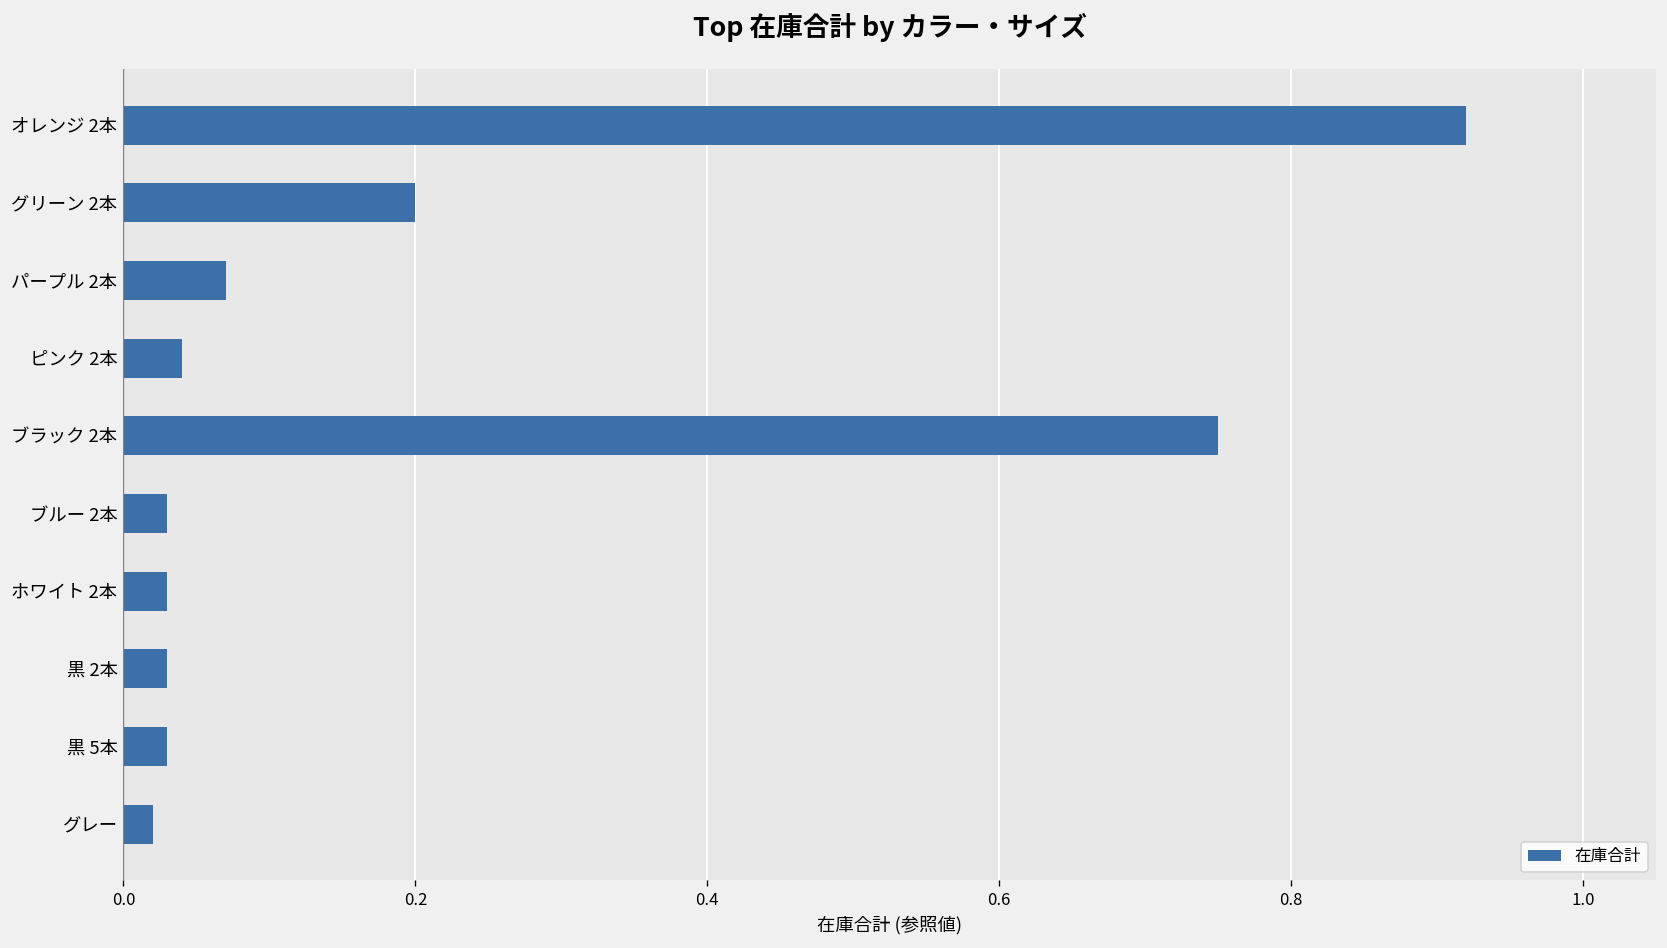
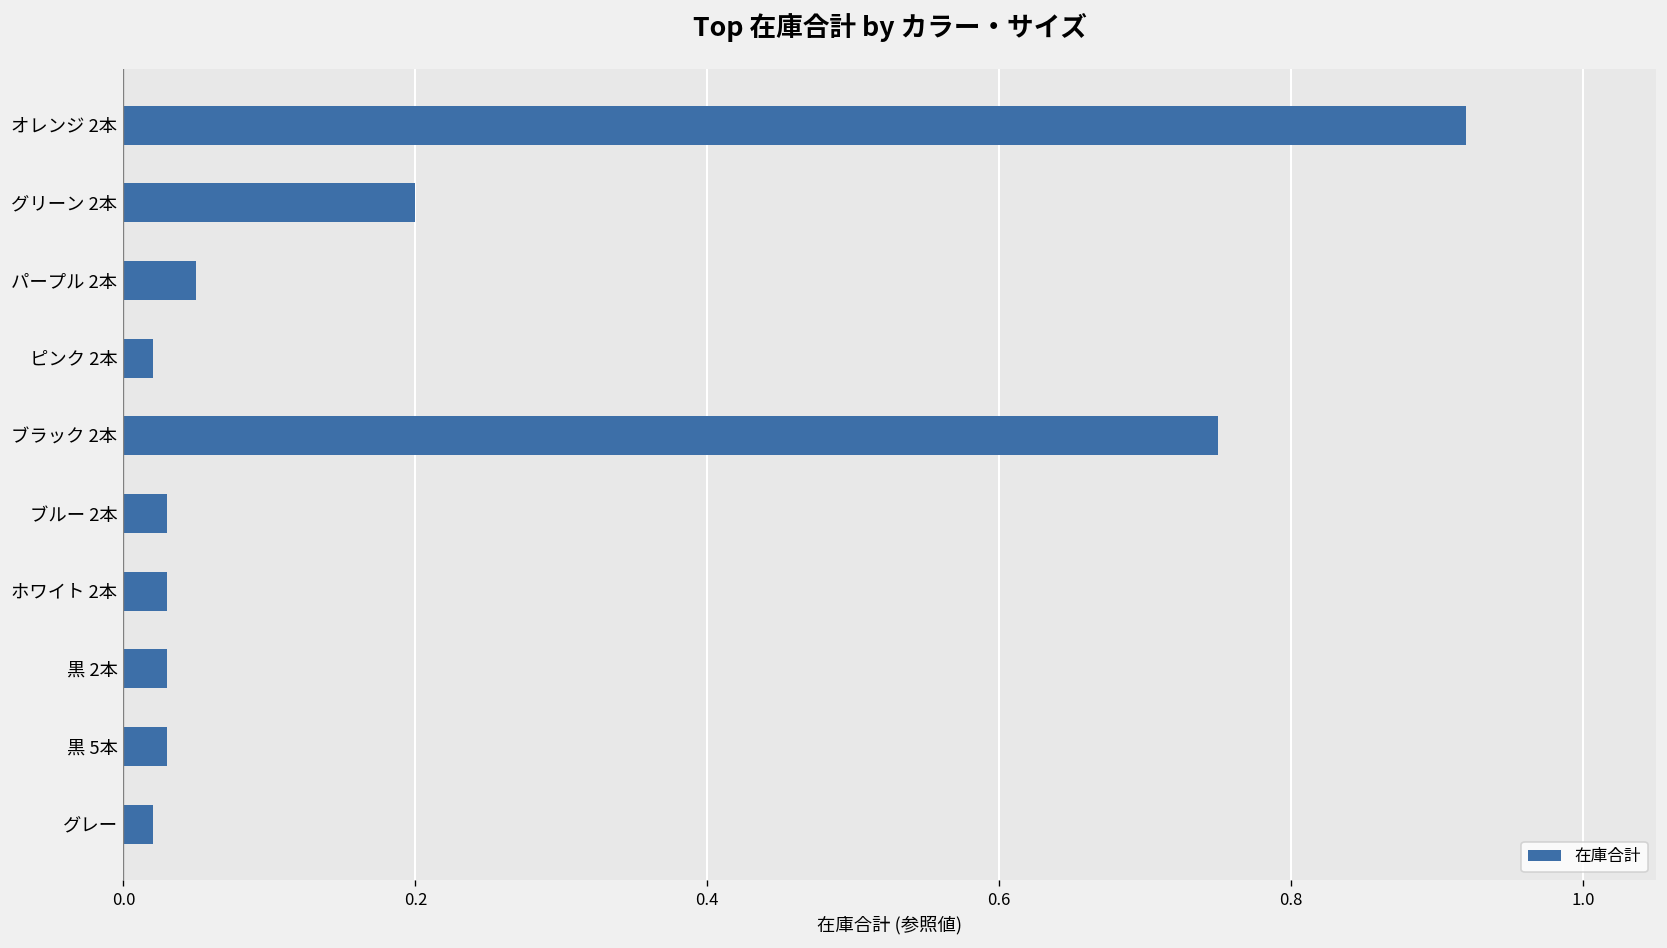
  {
    "オレンジ 2本": 0.92,
    "グリーン 2本": 0.20,
-   "パープル 2本": 0.07,
-   "ピンク 2本": 0.04,
+   "パープル 2本": 0.05,
+   "ピンク 2本": 0.02,
    "ブラック 2本": 0.75,
    "ブルー 2本": 0.03,
    "ホワイト 2本": 0.03,
    "黒 2本": 0.03,
    "黒 5本": 0.03,
    "グレー": 0.02
  }
